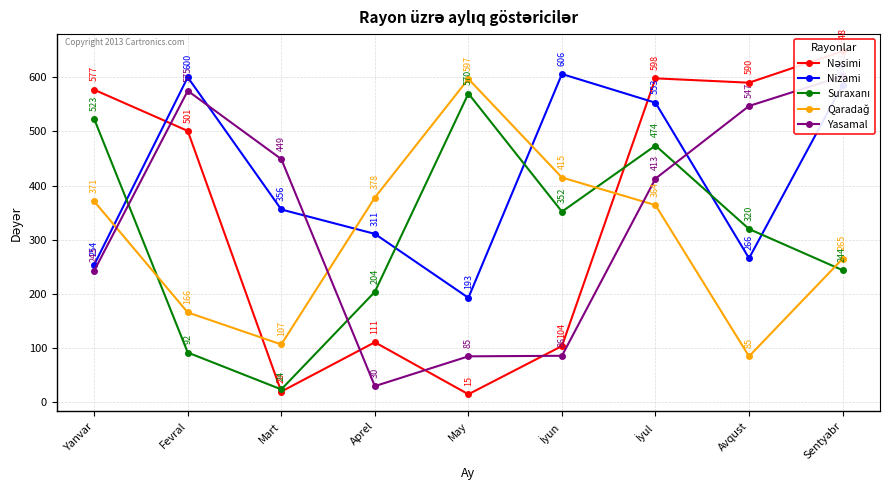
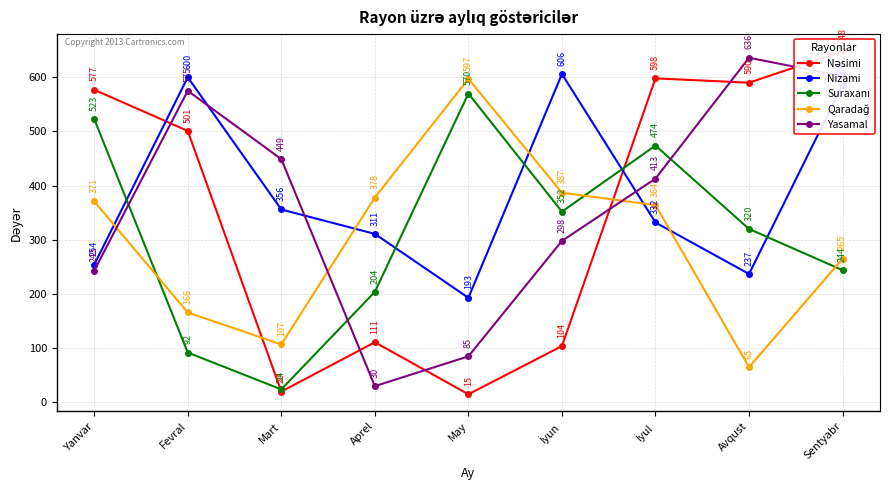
  {
    "Nəsimi": {
      "Yanvar": 577,
      "Fevral": 501,
      "Aprel": 111,
      "May": 15,
      "İyun": 104,
      "İyul": 598
    },
    "Nizami": {
      "Fevral": 600,
      "Mart": 356,
      "Aprel": 311,
      "May": 193,
      "İyun": 606,
-     "İyul": 553,
-     "Avqust": 266
+     "İyul": 332,
+     "Avqust": 237
    },
    "Suraxanı": {
      "Yanvar": 523,
      "Fevral": 92,
      "Aprel": 204,
      "İyul": 474,
      "Avqust": 320
    },
    "Qaradağ": {
      "Yanvar": 371,
      "Fevral": 166,
      "Mart": 107,
      "Aprel": 378,
      "May": 597,
-     "İyun": 415,
+     "İyun": 387,
      "İyul": 364,
-     "Avqust": 85
+     "Avqust": 65
    },
    "Yasamal": {
      "Mart": 449,
      "Aprel": 30,
      "May": 85,
-     "İyun": 86,
+     "İyun": 298,
      "İyul": 413,
-     "Avqust": 547
+     "Avqust": 636
    }
  }
